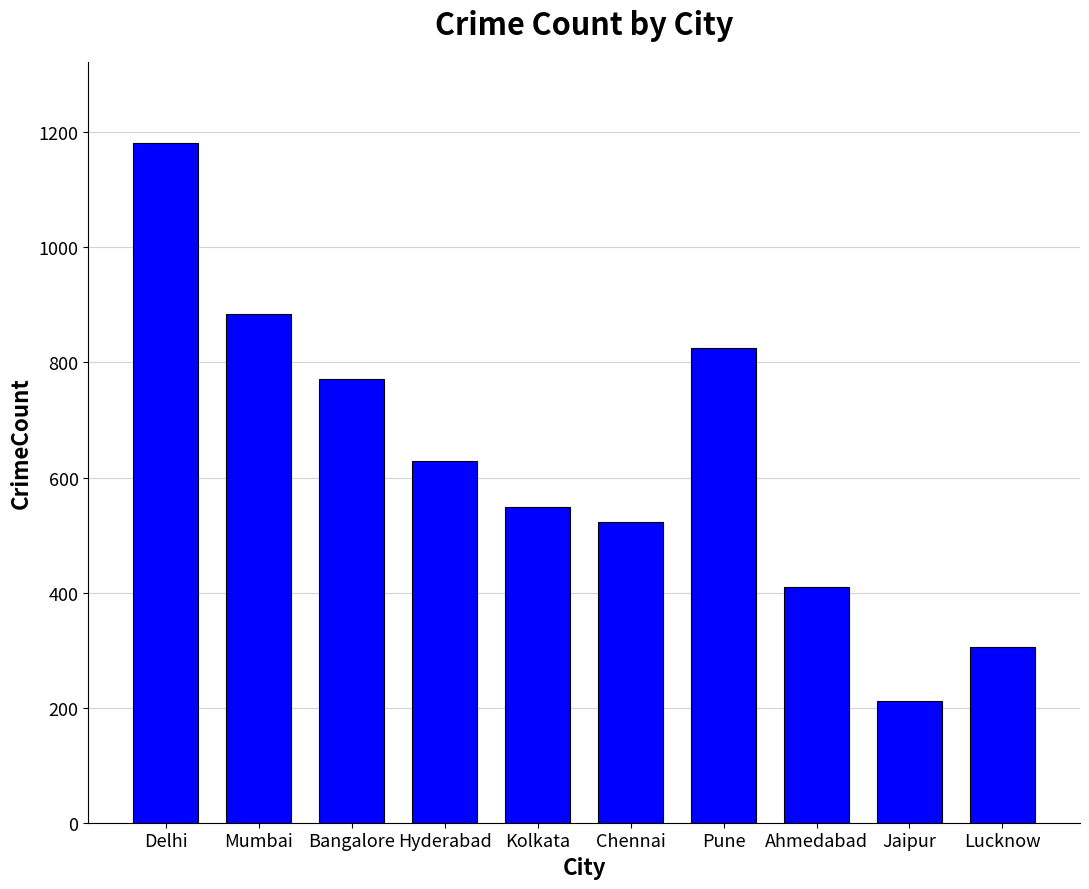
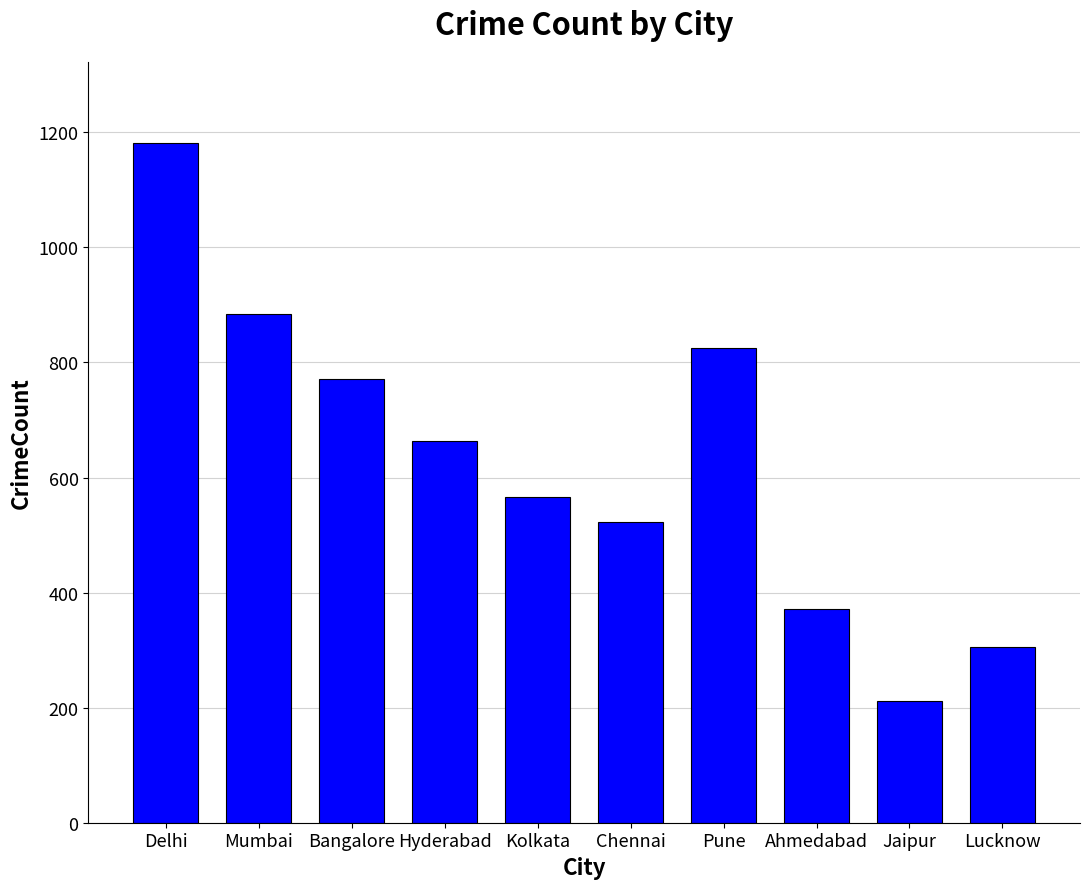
  {
    "Delhi": 1180,
    "Mumbai": 880,
    "Bangalore": 770,
-   "Hyderabad": 630,
-   "Kolkata": 550,
+   "Hyderabad": 660,
+   "Kolkata": 570,
    "Chennai": 520,
    "Pune": 830,
-   "Ahmedabad": 410,
+   "Ahmedabad": 370,
    "Jaipur": 210,
    "Lucknow": 310
  }
